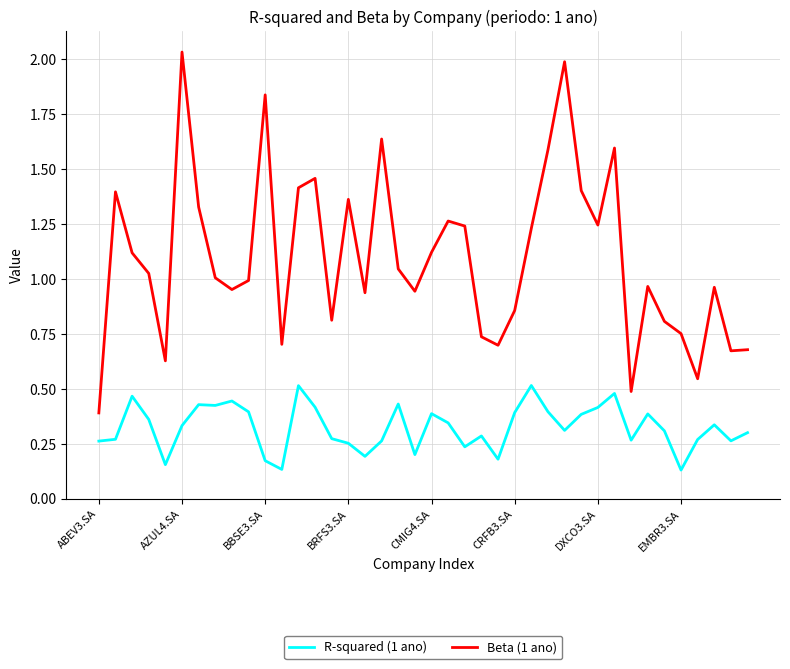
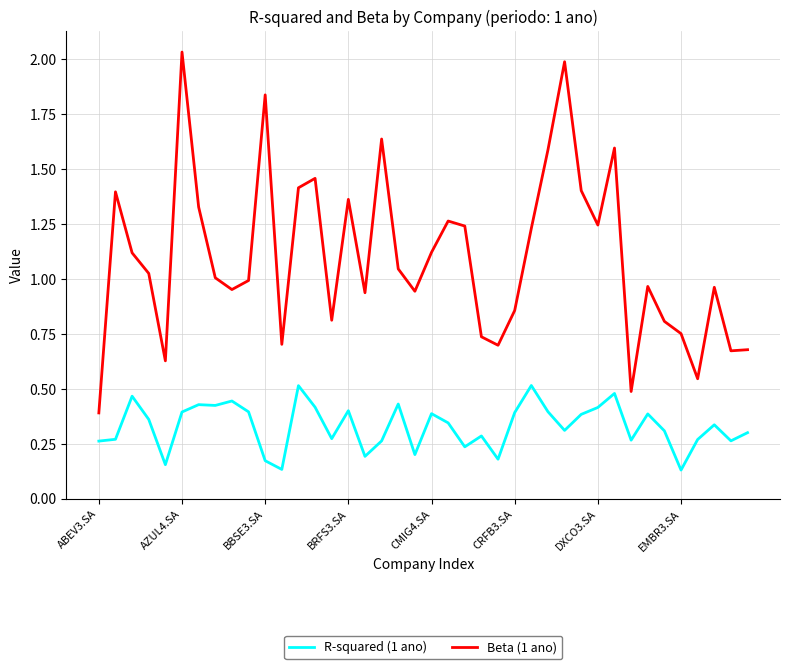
  {
    "R-squared (1 ano)": {
      "ABEV3.SA": 0.26,
-     "AZUL4.SA": 0.33,
+     "AZUL4.SA": 0.39,
      "BBSE3.SA": 0.17,
-     "BRFS3.SA": 0.25,
+     "BRFS3.SA": 0.40,
      "CMIG4.SA": 0.39,
      "CRFB3.SA": 0.39,
      "DXCO3.SA": 0.41,
      "EMBR3.SA": 0.13
    },
    "Beta (1 ano)": {
      "ABEV3.SA": 0.39,
      "AZUL4.SA": 2.03,
      "BBSE3.SA": 1.84,
      "BRFS3.SA": 1.36,
      "CMIG4.SA": 1.12,
      "CRFB3.SA": 0.85,
      "DXCO3.SA": 1.24,
      "EMBR3.SA": 0.75
    }
  }
